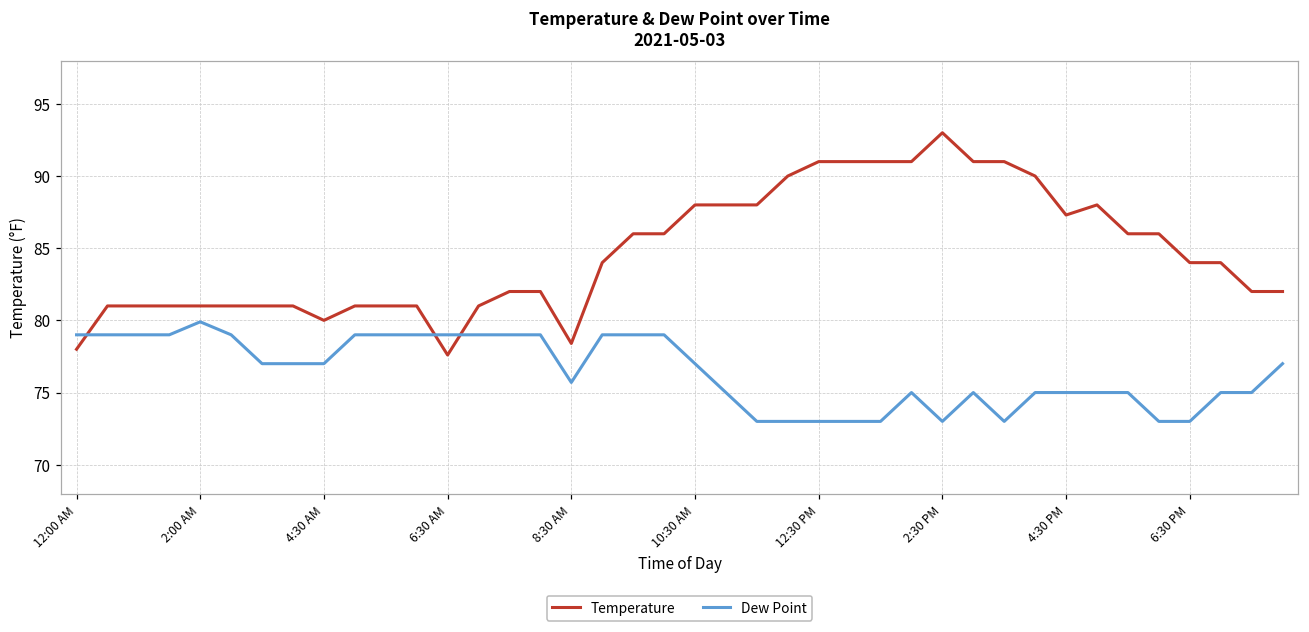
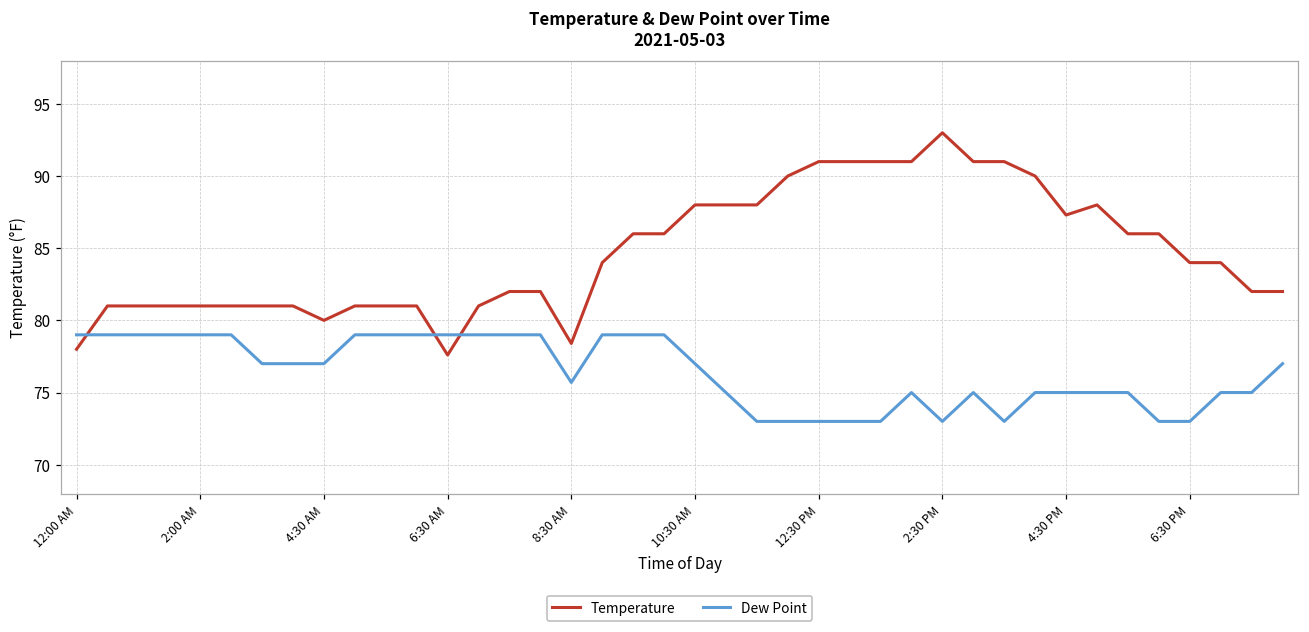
  {
    "Temperature": {
      "12:00 AM": 78.0,
      "2:00 AM": 81.0,
      "4:30 AM": 80.0,
      "6:30 AM": 77.6,
      "8:30 AM": 78.4,
      "10:30 AM": 88.0,
      "12:30 PM": 91.0,
      "2:30 PM": 93.0,
      "4:30 PM": 87.3,
      "6:30 PM": 84.0
    },
    "Dew Point": {
      "12:00 AM": 79.0,
-     "2:00 AM": 79.9,
+     "2:00 AM": 79.0,
      "4:30 AM": 77.0,
      "6:30 AM": 79.0,
      "8:30 AM": 75.7,
      "10:30 AM": 77.0,
      "12:30 PM": 73.0,
      "2:30 PM": 73.0,
      "4:30 PM": 75.0,
      "6:30 PM": 73.0
    }
  }
